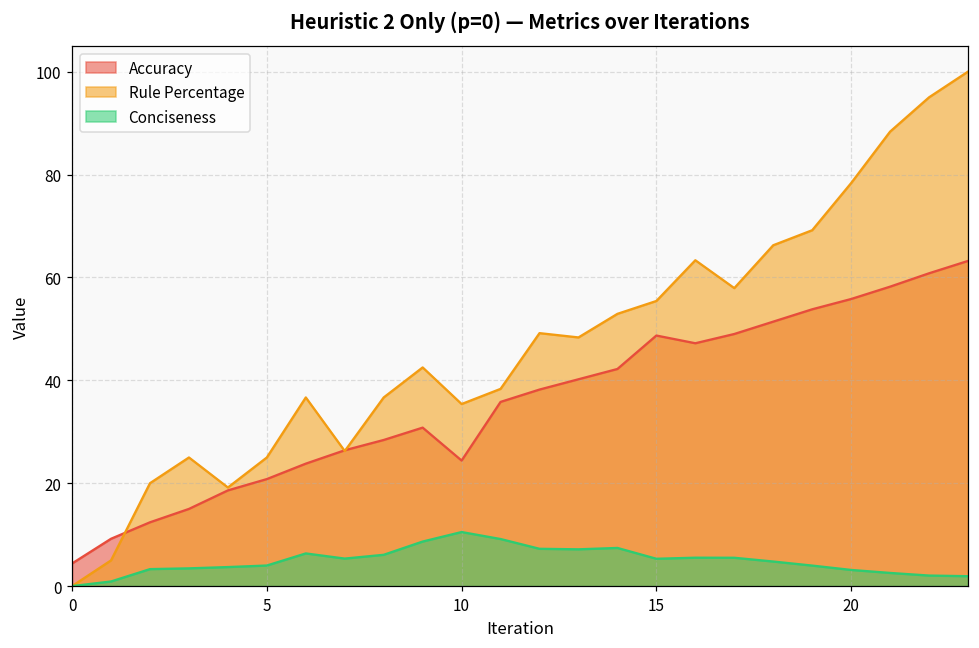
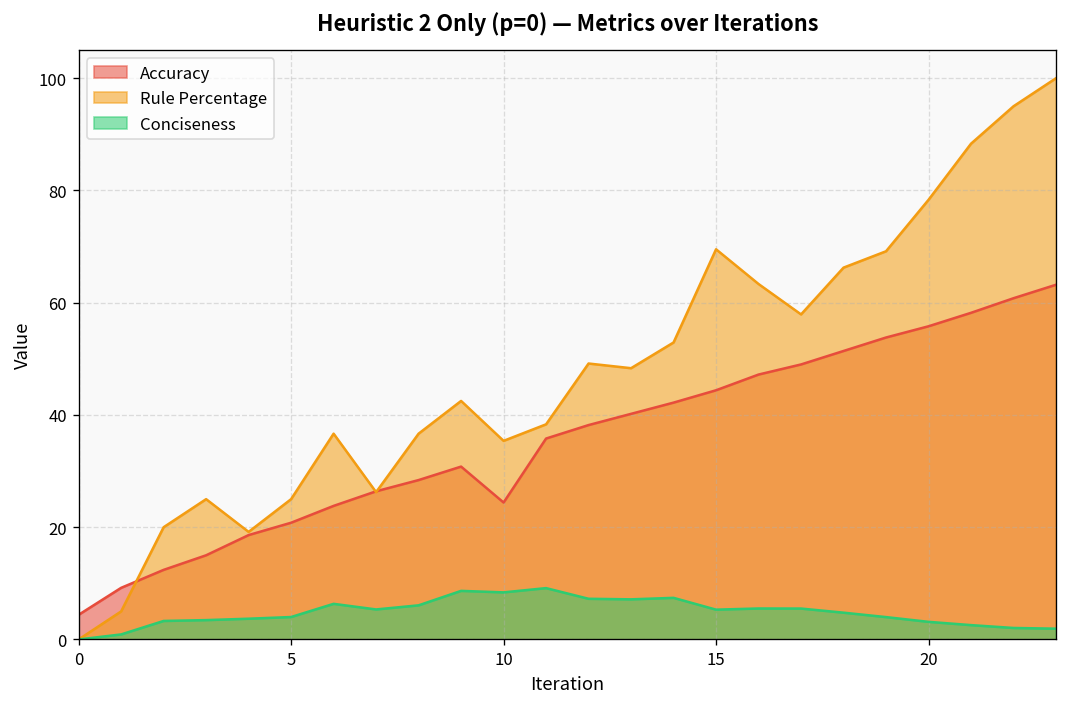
  {
    "Accuracy": {
      "0": 4,
      "5": 21,
      "10": 24,
-     "15": 49,
+     "15": 44,
      "20": 56
    },
    "Rule Percentage": {
      "5": 25,
      "10": 35,
-     "15": 55,
+     "15": 70,
      "20": 78
    },
    "Conciseness": {
      "5": 4,
-     "10": 11,
+     "10": 8,
      "15": 5,
      "20": 3
    }
  }
